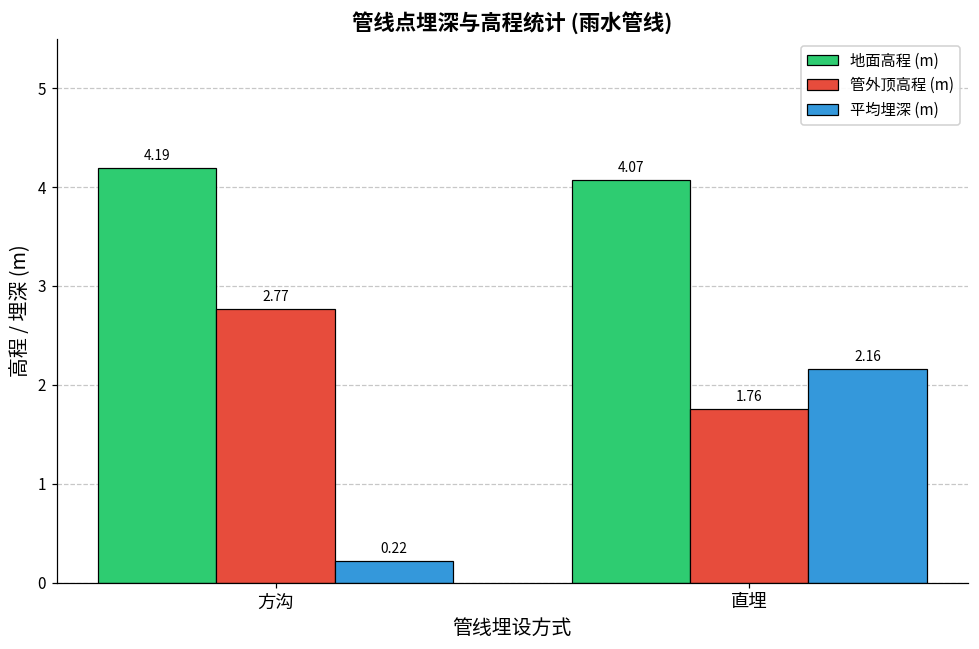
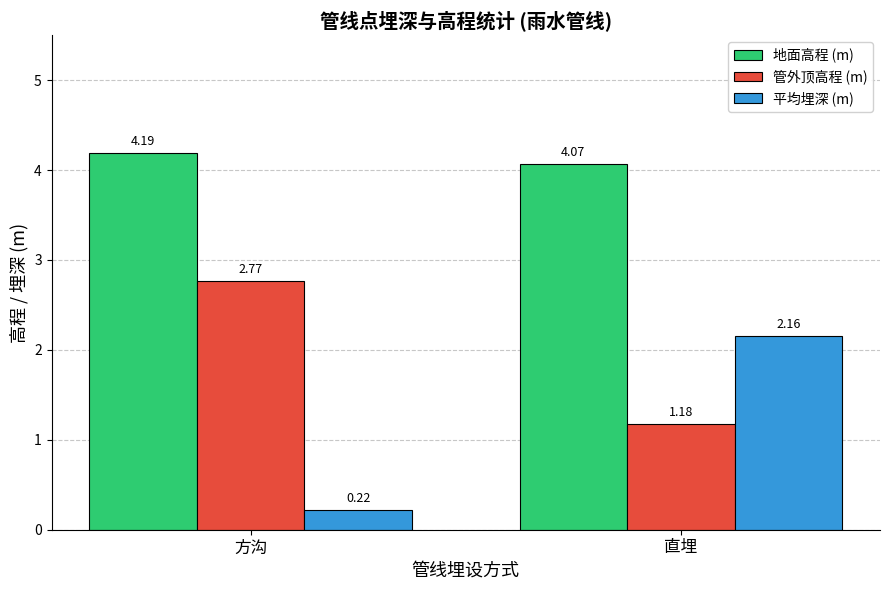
  {
    "地面高程 (m)": {
      "方沟": 4.19,
      "直埋": 4.07
    },
    "管外顶高程 (m)": {
      "方沟": 2.77,
-     "直埋": 1.76
+     "直埋": 1.18
    },
    "平均埋深 (m)": {
      "方沟": 0.22,
      "直埋": 2.16
    }
  }
